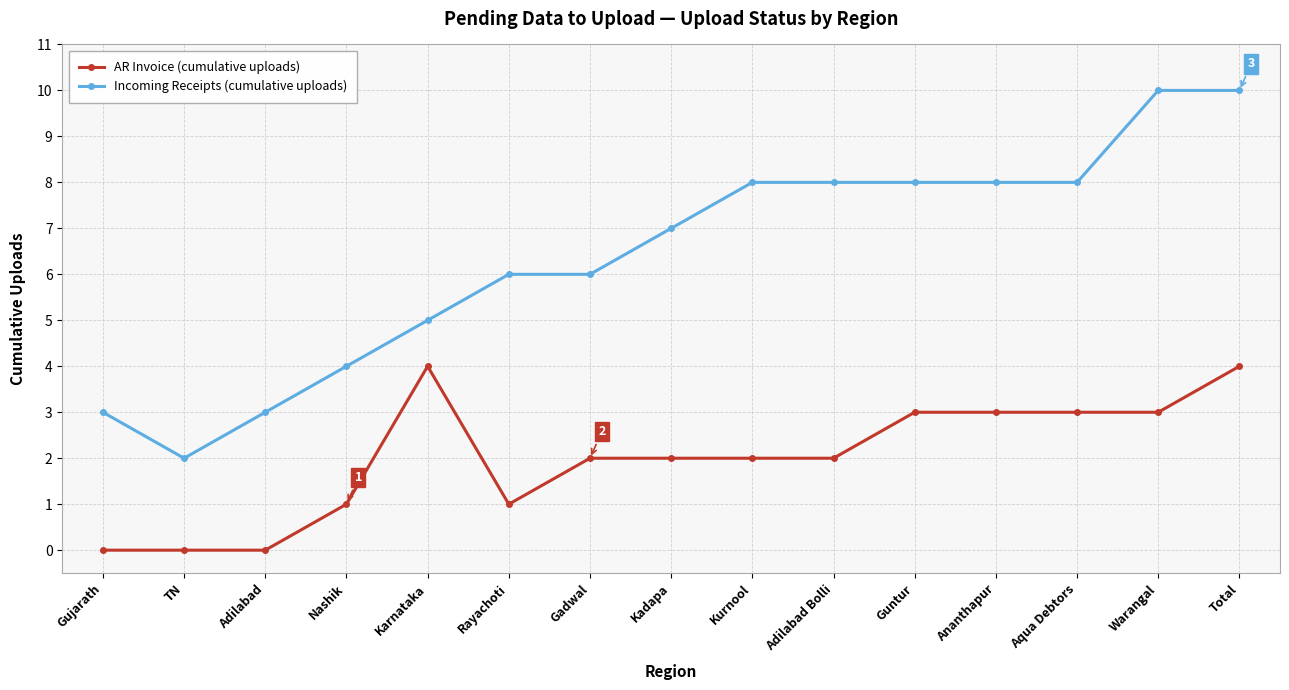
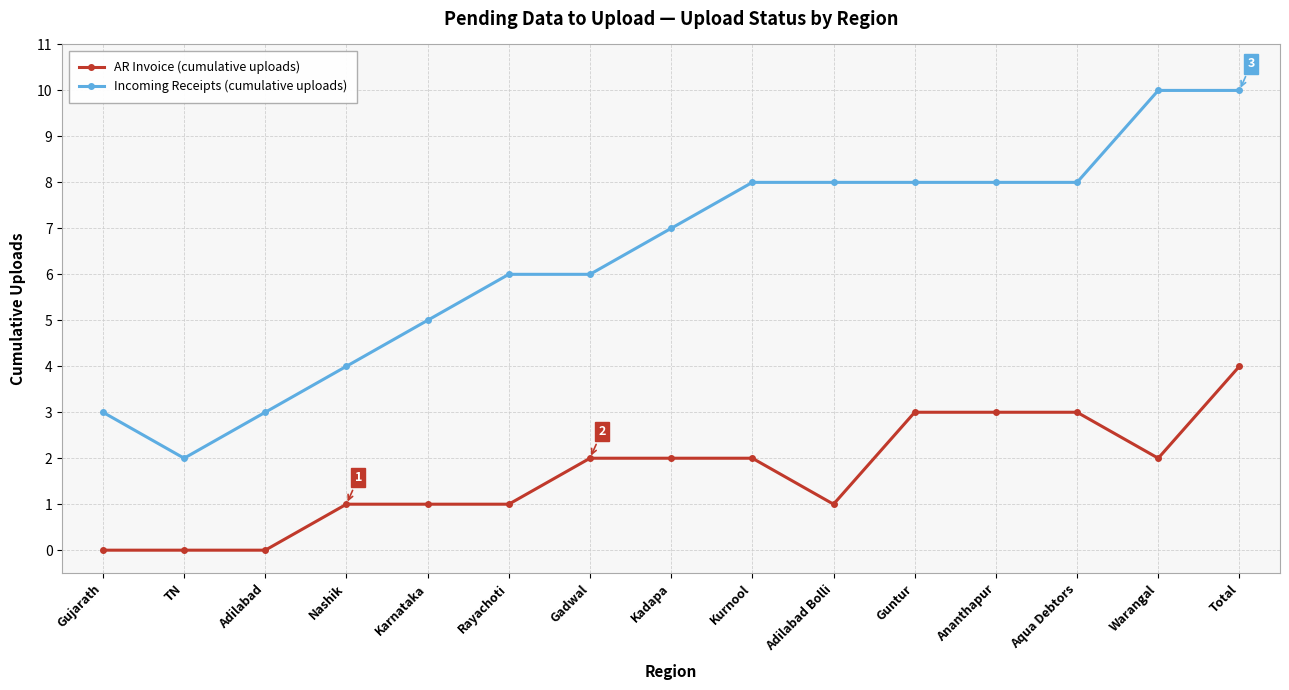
  {
    "AR Invoice (cumulative uploads)": {
      "Gujarath": 0,
      "TN": 0,
      "Adilabad": 0,
-     "Karnataka": 4,
+     "Karnataka": 1,
      "Rayachoti": 1,
      "Kadapa": 2,
      "Kurnool": 2,
-     "Adilabad Bolli": 2,
+     "Adilabad Bolli": 1,
      "Guntur": 3,
      "Ananthapur": 3,
      "Aqua Debtors": 3,
-     "Warangal": 3,
+     "Warangal": 2,
      "Total": 4
    },
    "Incoming Receipts (cumulative uploads)": {
      "Gujarath": 3,
      "TN": 2,
      "Adilabad": 3,
      "Nashik": 4,
      "Karnataka": 5,
      "Rayachoti": 6,
      "Gadwal": 6,
      "Kadapa": 7,
      "Kurnool": 8,
      "Adilabad Bolli": 8,
      "Guntur": 8,
      "Ananthapur": 8,
      "Aqua Debtors": 8,
      "Warangal": 10
    }
  }
